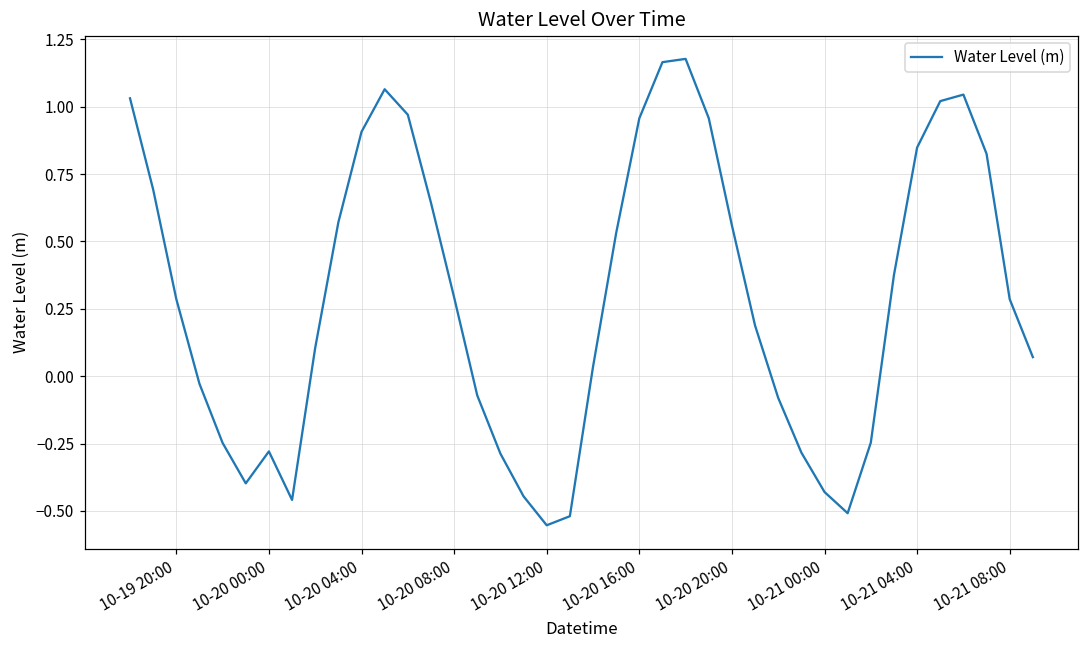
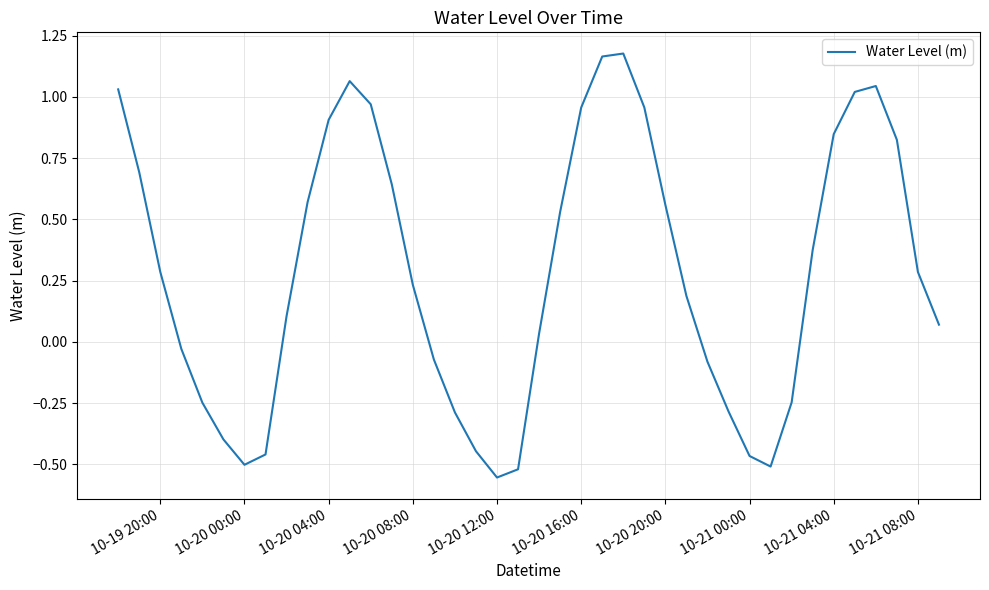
  {
    "10-19 20:00": 0.29,
-   "10-20 00:00": -0.28,
+   "10-20 00:00": -0.50,
    "10-20 04:00": 0.91,
-   "10-20 08:00": 0.29,
+   "10-20 08:00": 0.23,
    "10-20 12:00": -0.55,
    "10-20 16:00": 0.96,
    "10-20 20:00": 0.56,
-   "10-21 00:00": -0.43,
+   "10-21 00:00": -0.47,
    "10-21 04:00": 0.85,
    "10-21 08:00": 0.29
  }
